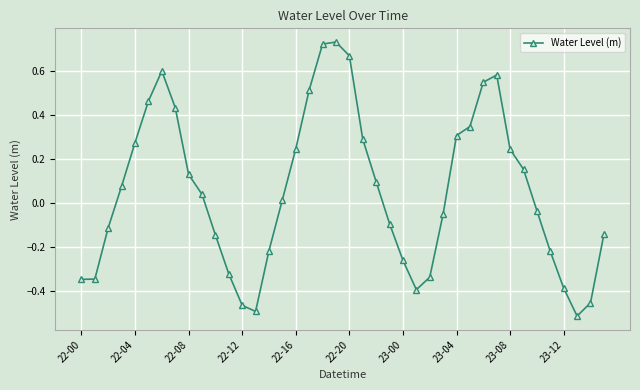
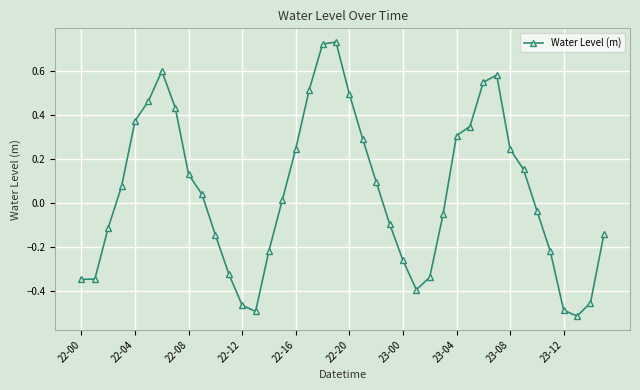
  {
    "22-00": -0.35,
-   "22-04": 0.27,
+   "22-04": 0.37,
    "22-08": 0.13,
    "22-12": -0.47,
    "22-16": 0.25,
-   "22-20": 0.67,
+   "22-20": 0.50,
    "23-00": -0.26,
    "23-04": 0.31,
    "23-08": 0.24,
-   "23-12": -0.39
+   "23-12": -0.49
  }
